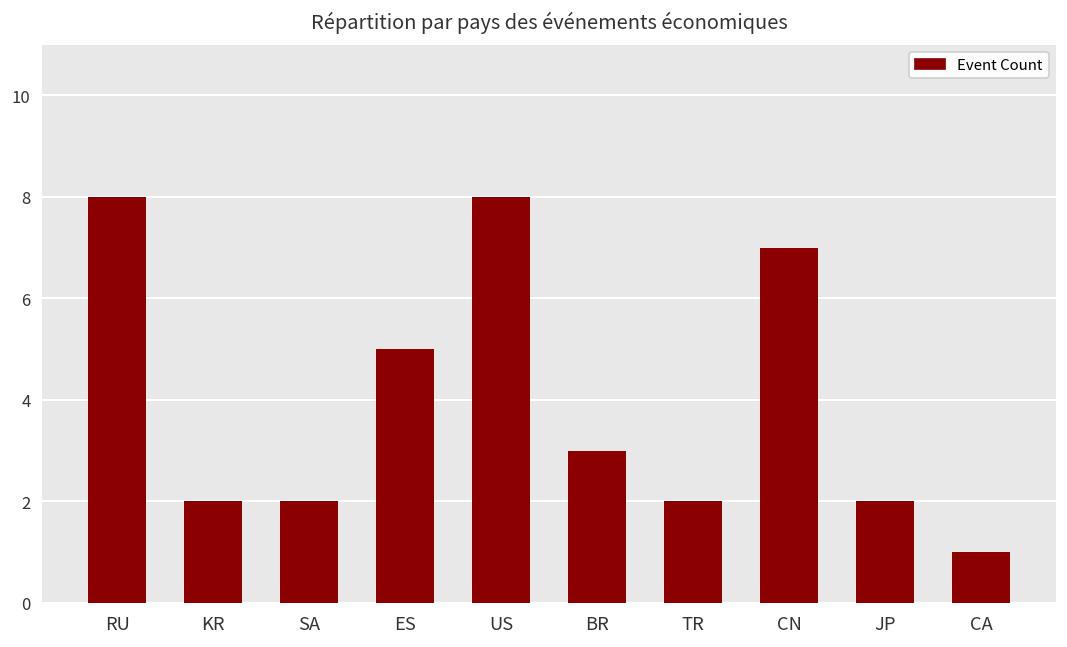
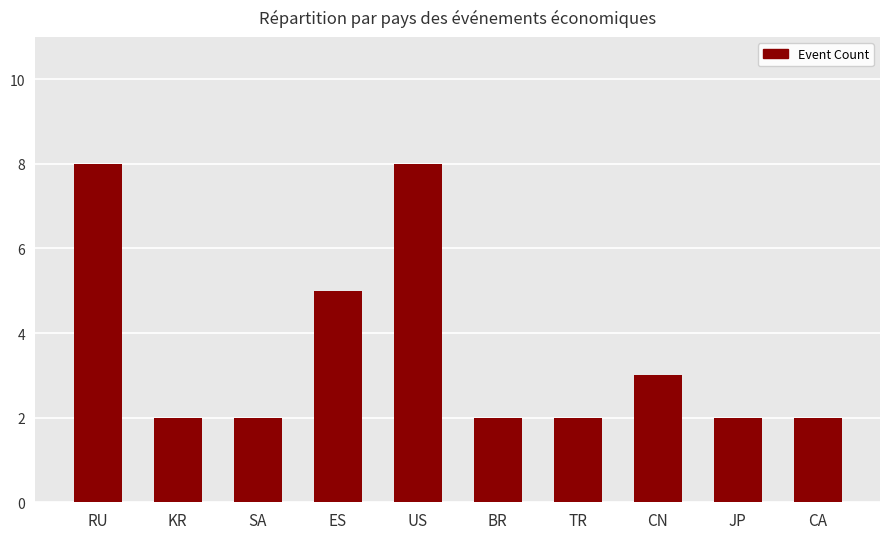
  {
    "RU": 8,
    "KR": 2,
    "SA": 2,
    "ES": 5,
    "US": 8,
-   "BR": 3,
+   "BR": 2,
    "TR": 2,
-   "CN": 7,
+   "CN": 3,
    "JP": 2,
-   "CA": 1
+   "CA": 2
  }
